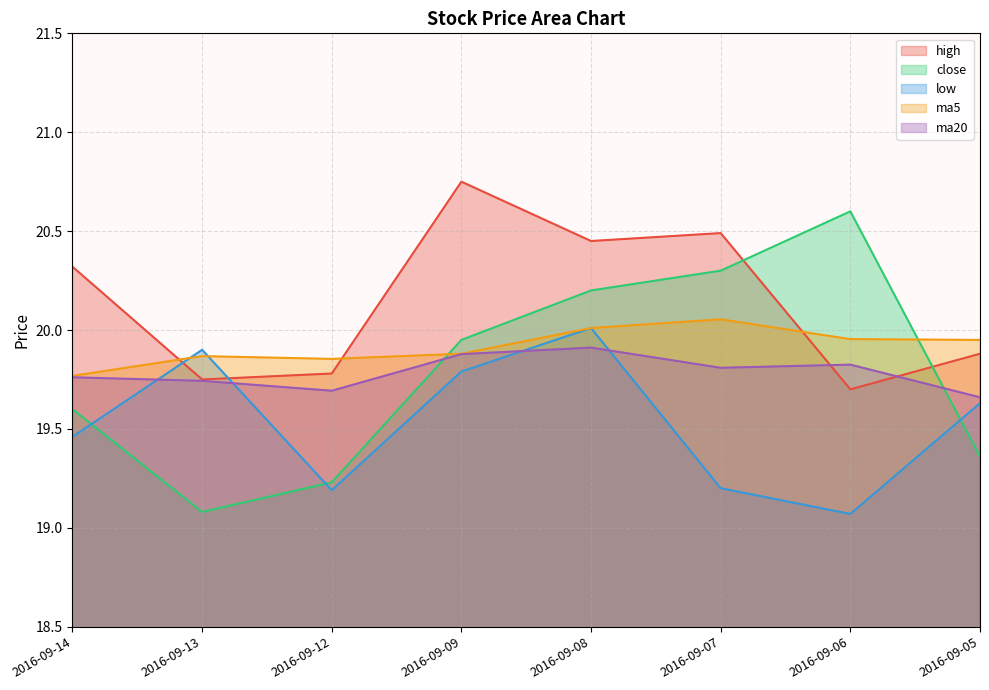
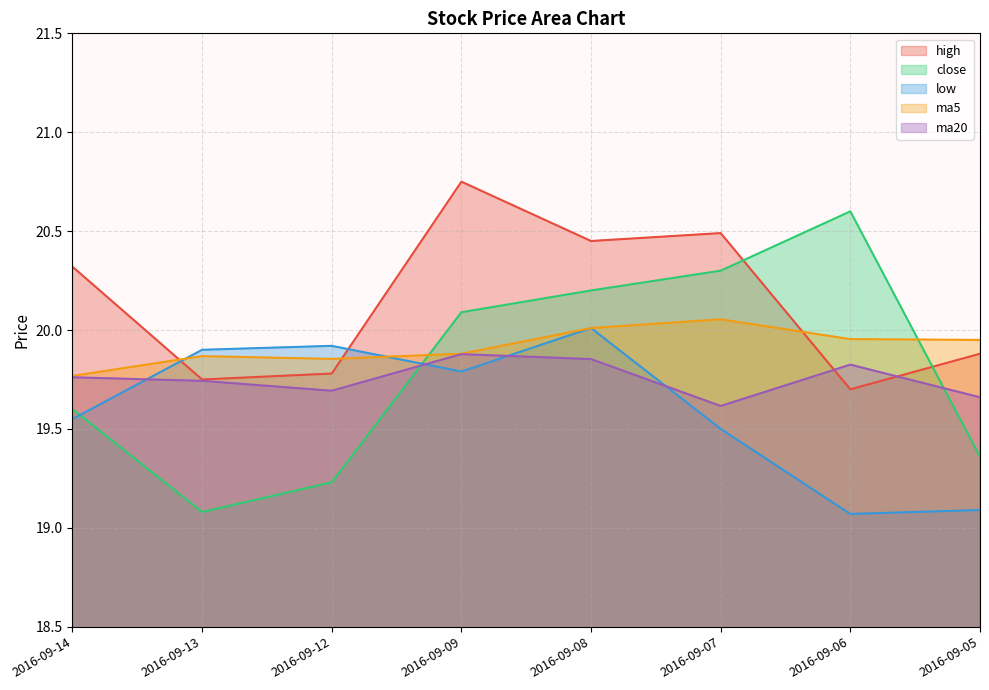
  {
    "close": {
      "2016-09-14": 19.60,
      "2016-09-13": 19.08,
      "2016-09-12": 19.23,
-     "2016-09-09": 19.95,
+     "2016-09-09": 20.09,
      "2016-09-08": 20.20,
      "2016-09-07": 20.30,
      "2016-09-06": 20.60,
      "2016-09-05": 19.36
    },
    "low": {
-     "2016-09-14": 19.46,
+     "2016-09-14": 19.55,
      "2016-09-13": 19.90,
-     "2016-09-12": 19.19,
+     "2016-09-12": 19.92,
      "2016-09-09": 19.79,
-     "2016-09-07": 19.2,
+     "2016-09-07": 19.5,
      "2016-09-06": 19.07,
-     "2016-09-05": 19.63
+     "2016-09-05": 19.09
    },
    "ma20": {
      "2016-09-12": 19.69,
-     "2016-09-08": 19.91,
-     "2016-09-07": 19.81,
+     "2016-09-08": 19.85,
+     "2016-09-07": 19.62,
      "2016-09-06": 19.83,
      "2016-09-05": 19.66
    }
  }
